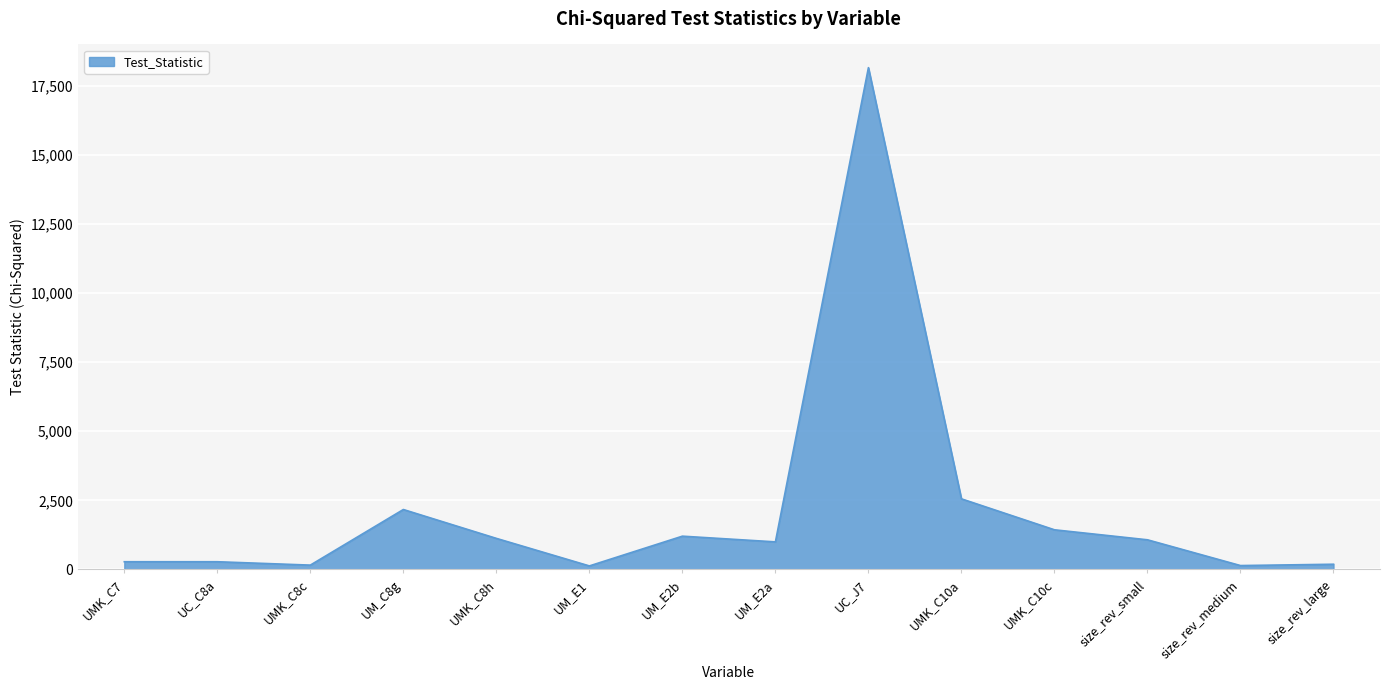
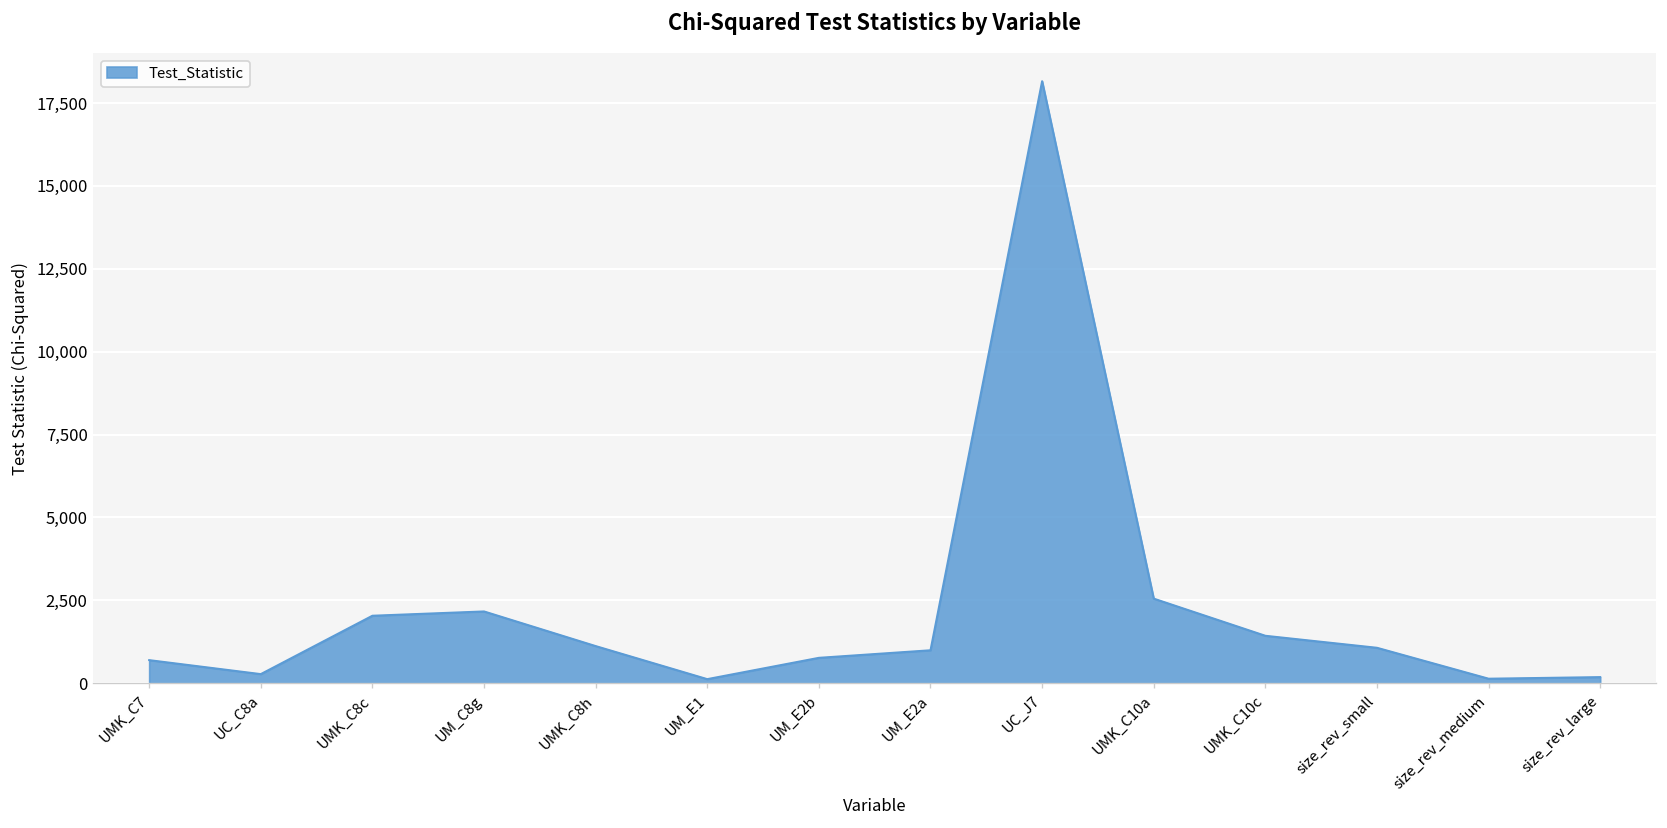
  {
-   "UMK_C7": "300",
+   "UMK_C7": "700",
    "UC_C8a": "300",
-   "UMK_C8c": "200",
+   "UMK_C8c": "2,000",
    "UM_C8g": "2,200",
    "UMK_C8h": "1,100",
    "UM_E1": "100",
-   "UM_E2b": "1,200",
+   "UM_E2b": "800",
    "UM_E2a": "1,000",
    "UC_J7": "18,200",
    "UMK_C10a": "2,600",
    "UMK_C10c": "1,400",
    "size_rev_small": "1,100",
    "size_rev_medium": "100",
    "size_rev_large": "200"
  }
